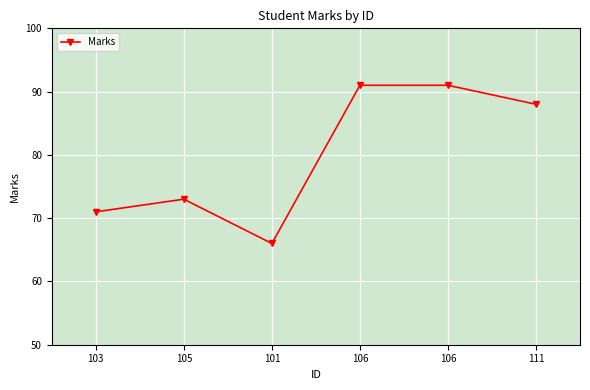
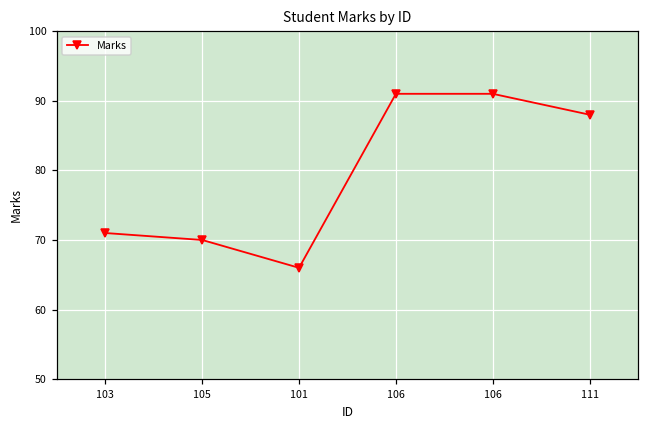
  {
    "103": 71,
-   "105": 73,
+   "105": 70,
    "101": 66,
    "111": 88
  }
